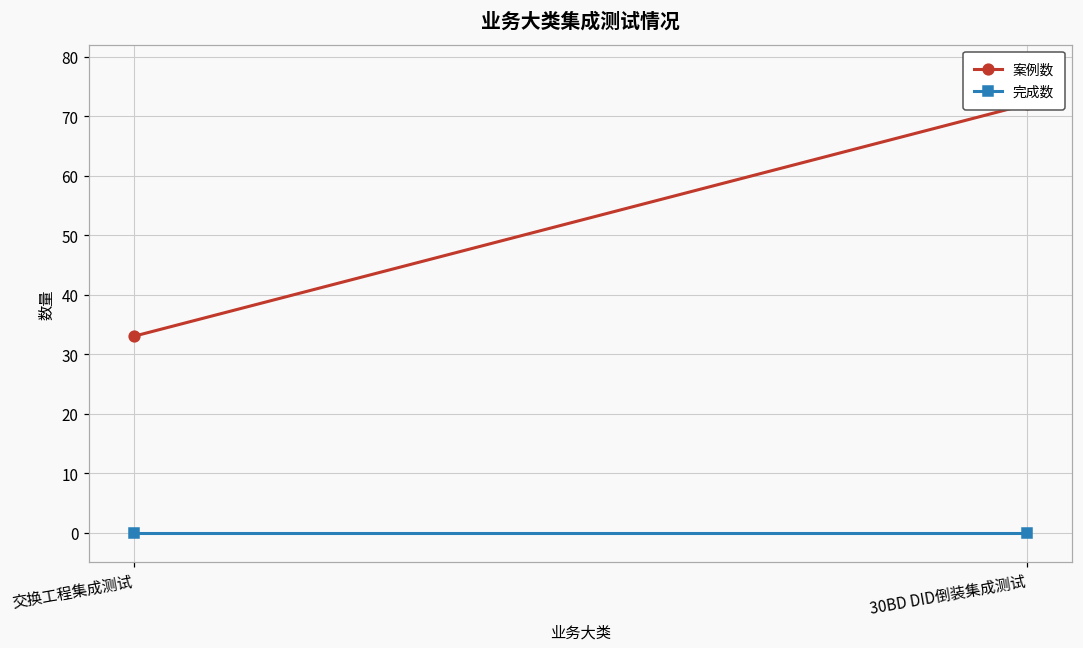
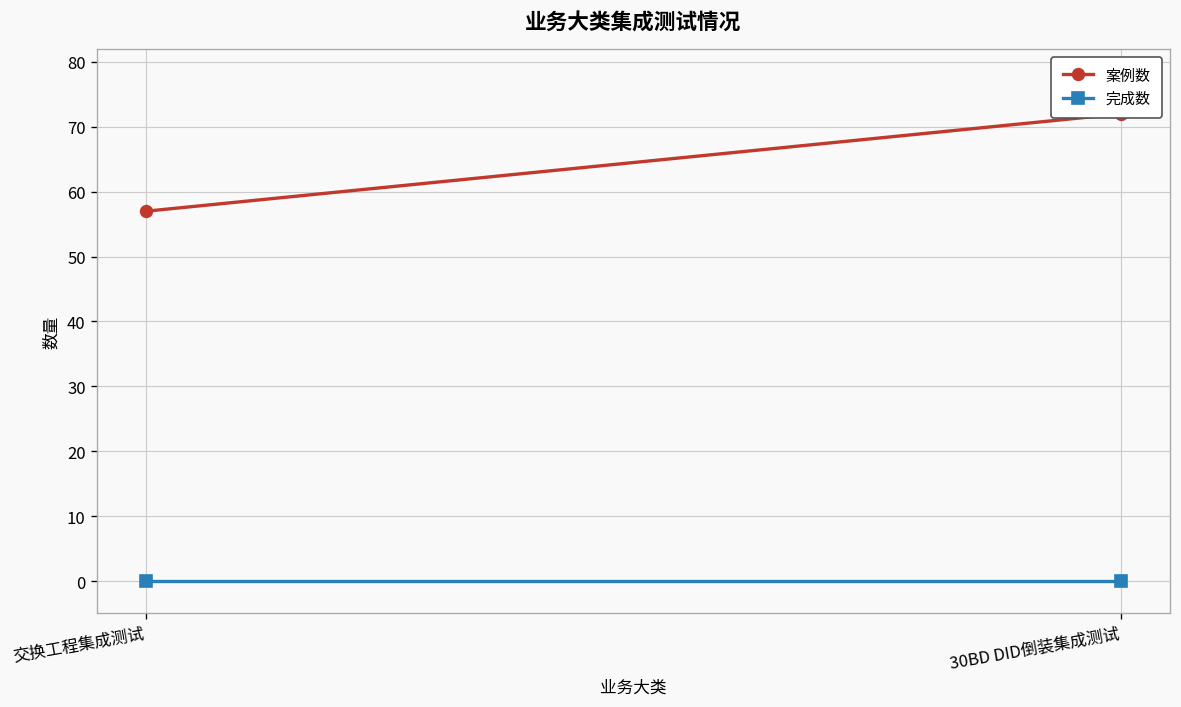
  {
    "案例数": {
-     "交换工程集成测试": 33
+     "交换工程集成测试": 57
    },
    "完成数": {
      "交换工程集成测试": 0,
      "30BD DID倒装集成测试": 0
    }
  }
